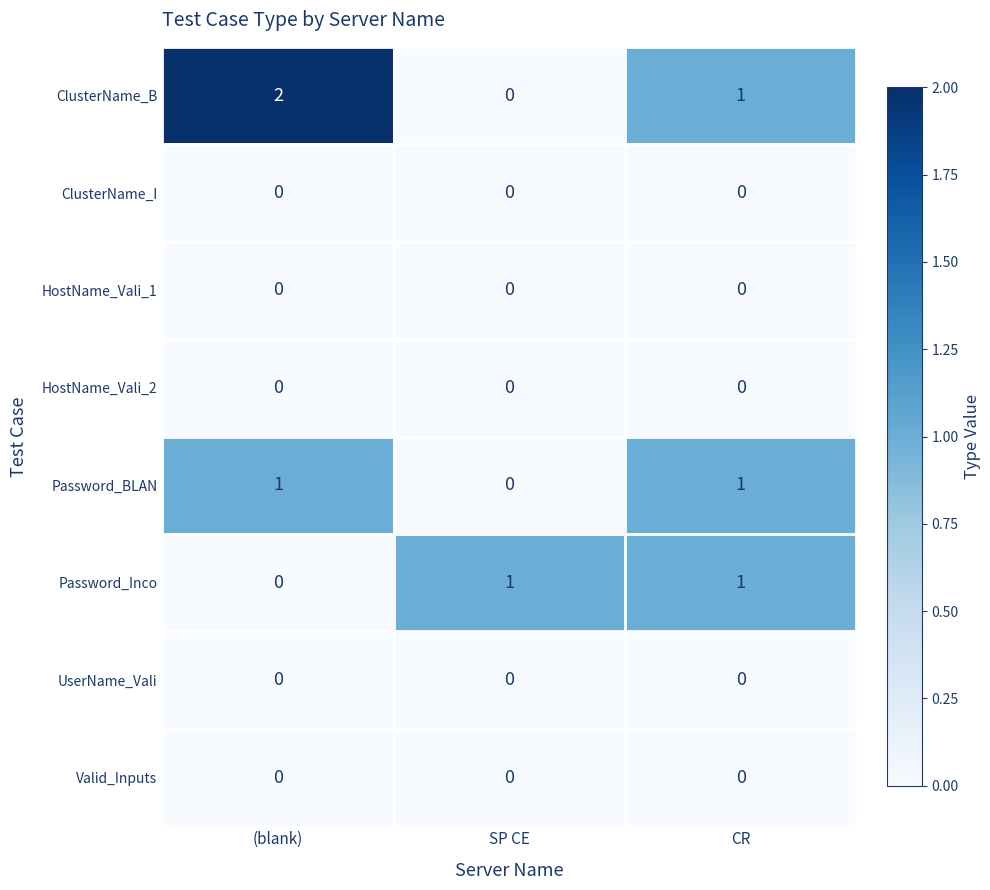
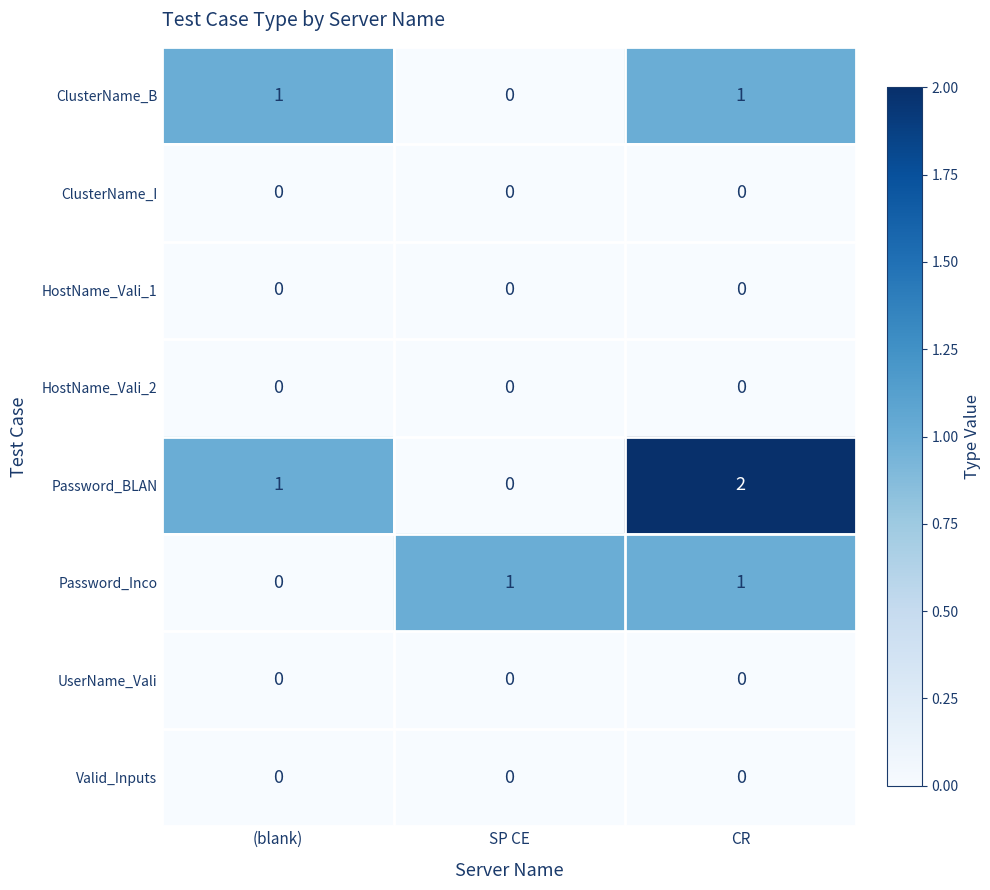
  {
    "ClusterName_B": {
-     "(blank)": 2,
+     "(blank)": 1,
      "SP CE": 0,
      "CR": 1
    },
    "ClusterName_I": {
      "(blank)": 0,
      "SP CE": 0,
      "CR": 0
    },
    "HostName_Vali_1": {
      "(blank)": 0,
      "SP CE": 0,
      "CR": 0
    },
    "HostName_Vali_2": {
      "(blank)": 0,
      "SP CE": 0,
      "CR": 0
    },
    "Password_BLAN": {
      "(blank)": 1,
      "SP CE": 0,
-     "CR": 1
+     "CR": 2
    },
    "Password_Inco": {
      "(blank)": 0,
      "SP CE": 1,
      "CR": 1
    },
    "UserName_Vali": {
      "(blank)": 0,
      "SP CE": 0,
      "CR": 0
    },
    "Valid_Inputs": {
      "(blank)": 0,
      "SP CE": 0,
      "CR": 0
    }
  }
